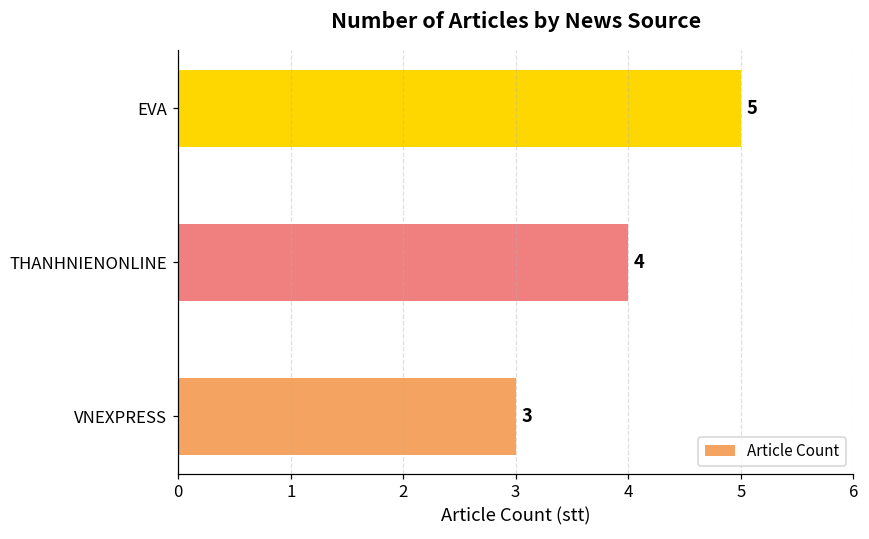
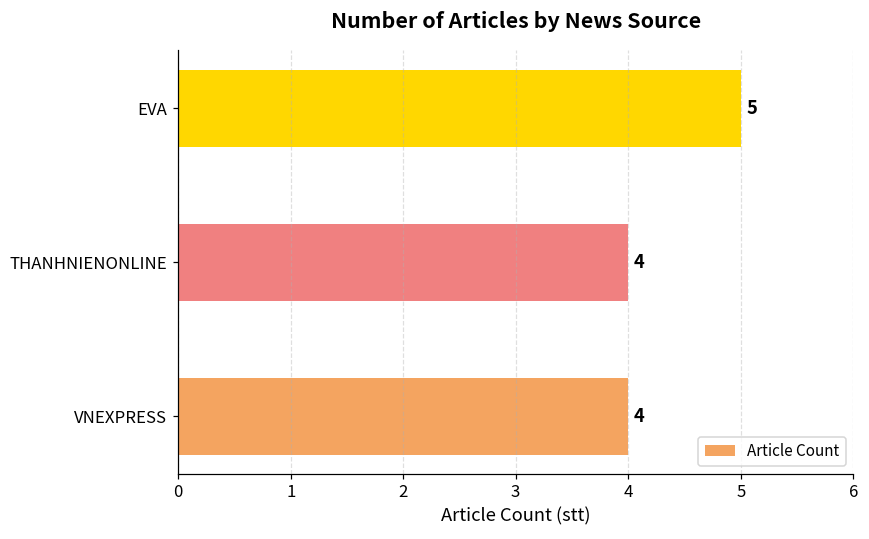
  {
    "EVA": 5,
    "THANHNIENONLINE": 4,
-   "VNEXPRESS": 3
+   "VNEXPRESS": 4
  }
